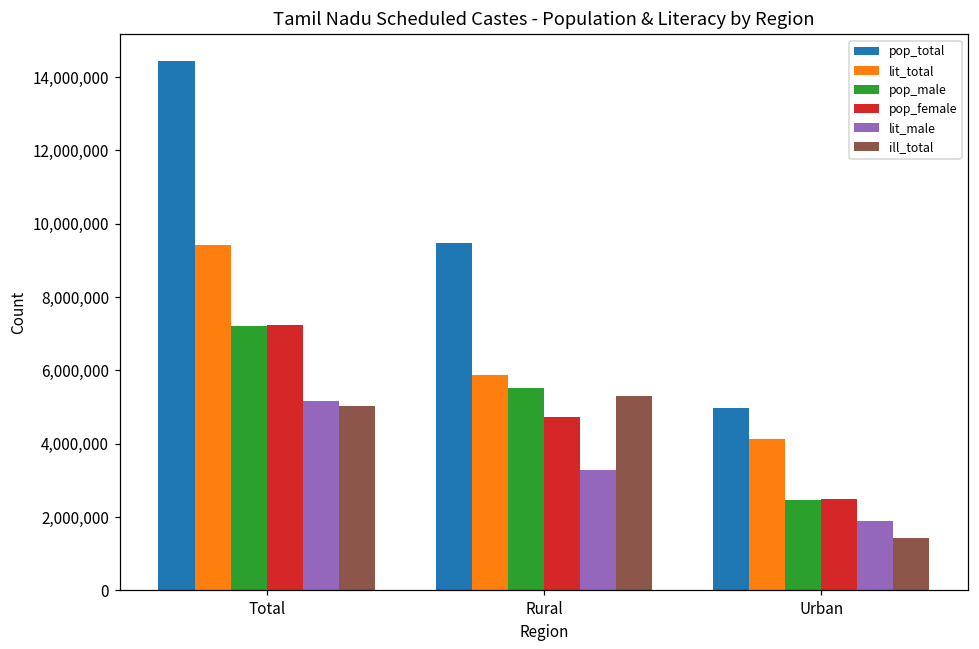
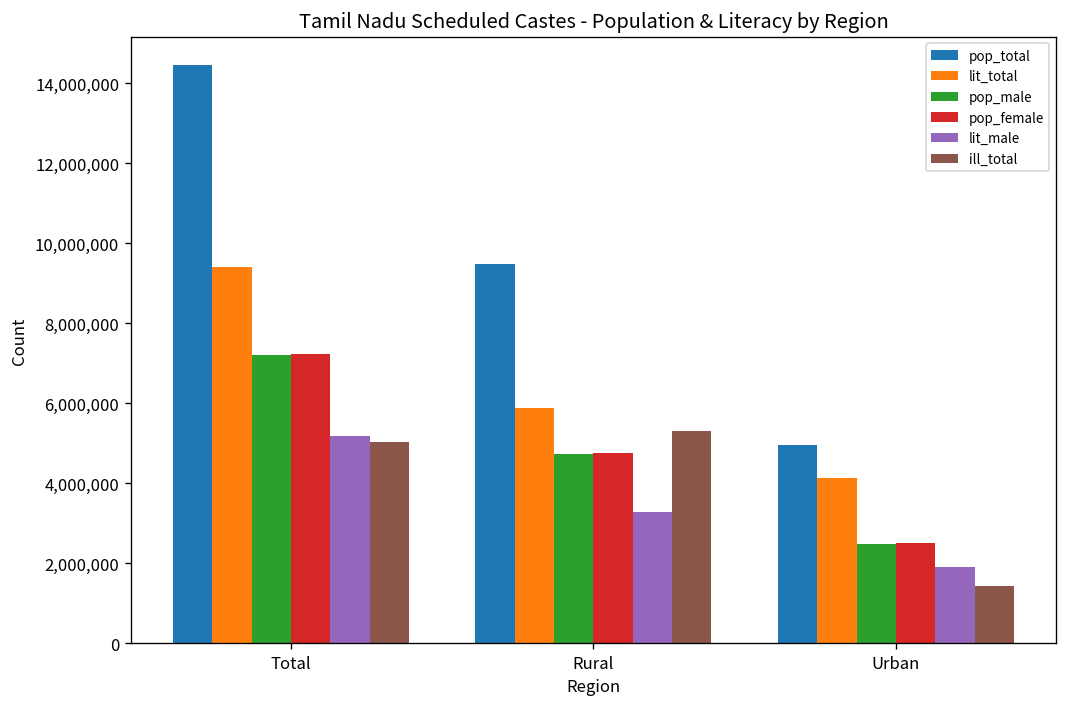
  {
    "pop_total": {
      "Total": "14,400,000",
      "Rural": "9,500,000",
      "Urban": "5,000,000"
    },
    "lit_total": {
      "Total": "9,400,000",
      "Rural": "5,900,000",
      "Urban": "4,100,000"
    },
    "pop_male": {
      "Total": "7,200,000",
-     "Rural": "5,500,000",
+     "Rural": "4,700,000",
      "Urban": "2,500,000"
    },
    "pop_female": {
      "Total": "7,200,000",
      "Rural": "4,700,000",
      "Urban": "2,500,000"
    },
    "lit_male": {
      "Total": "5,200,000",
      "Rural": "3,300,000",
      "Urban": "1,900,000"
    },
    "ill_total": {
      "Total": "5,000,000",
      "Rural": "5,300,000",
      "Urban": "1,400,000"
    }
  }
